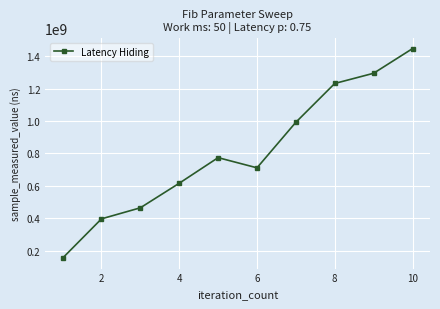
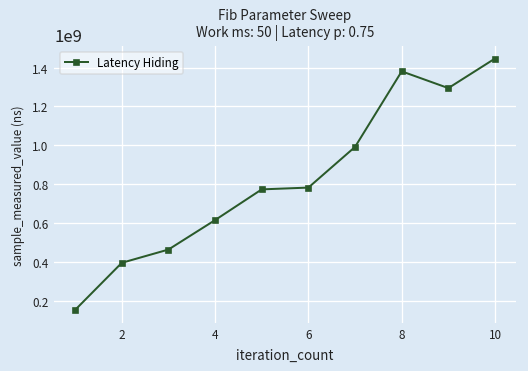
  {
    "2": 400000000,
    "4": 620000000,
-   "6": 710000000,
-   "8": 1230000000,
+   "6": 780000000,
+   "8": 1380000000,
    "10": 1450000000
  }
